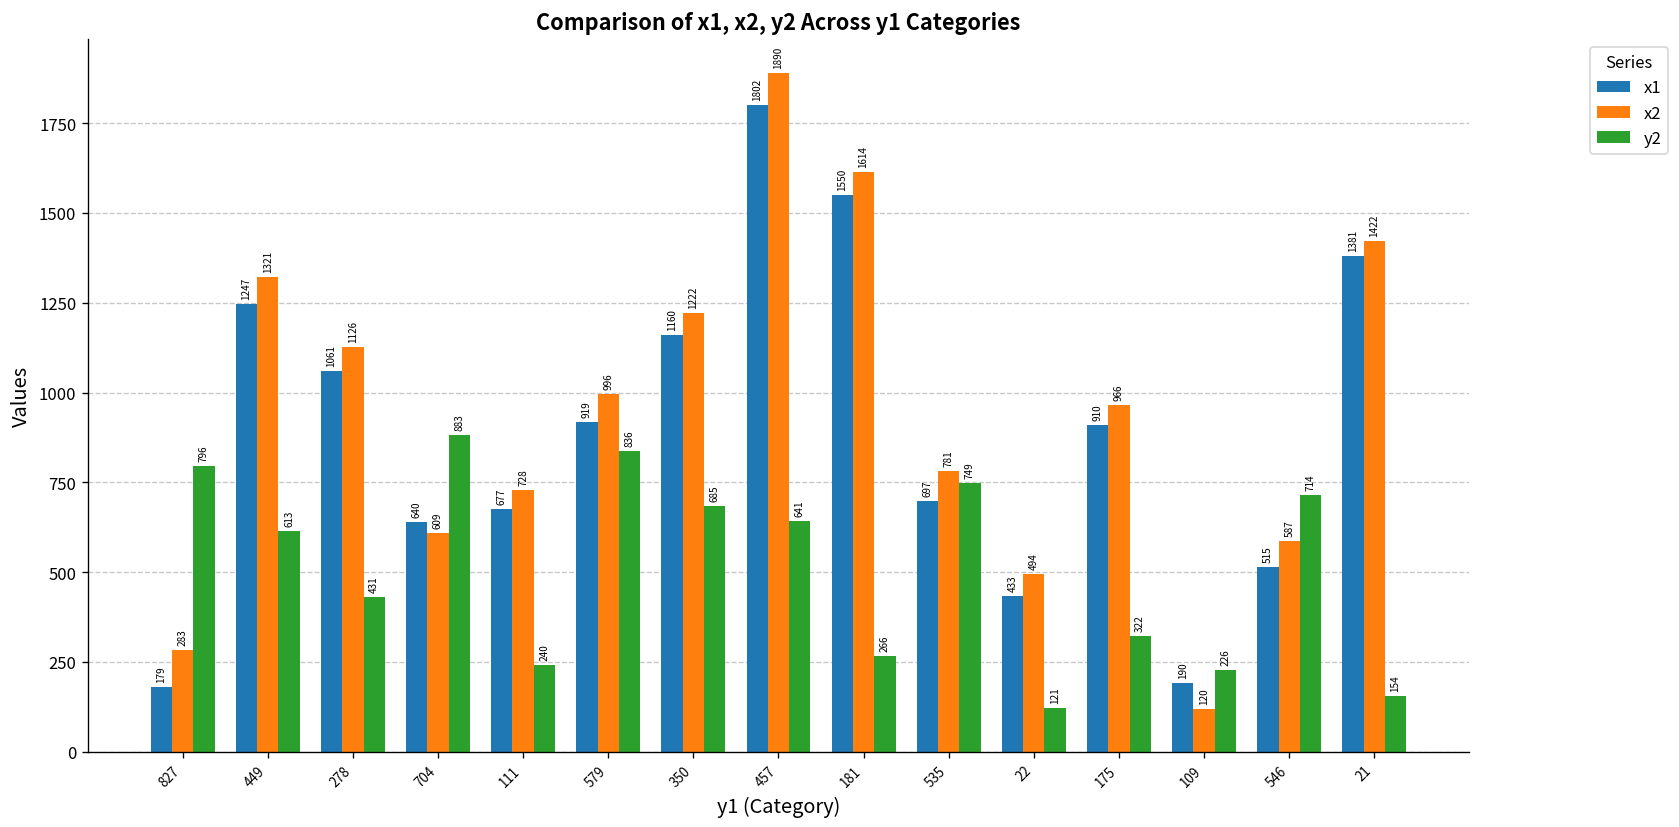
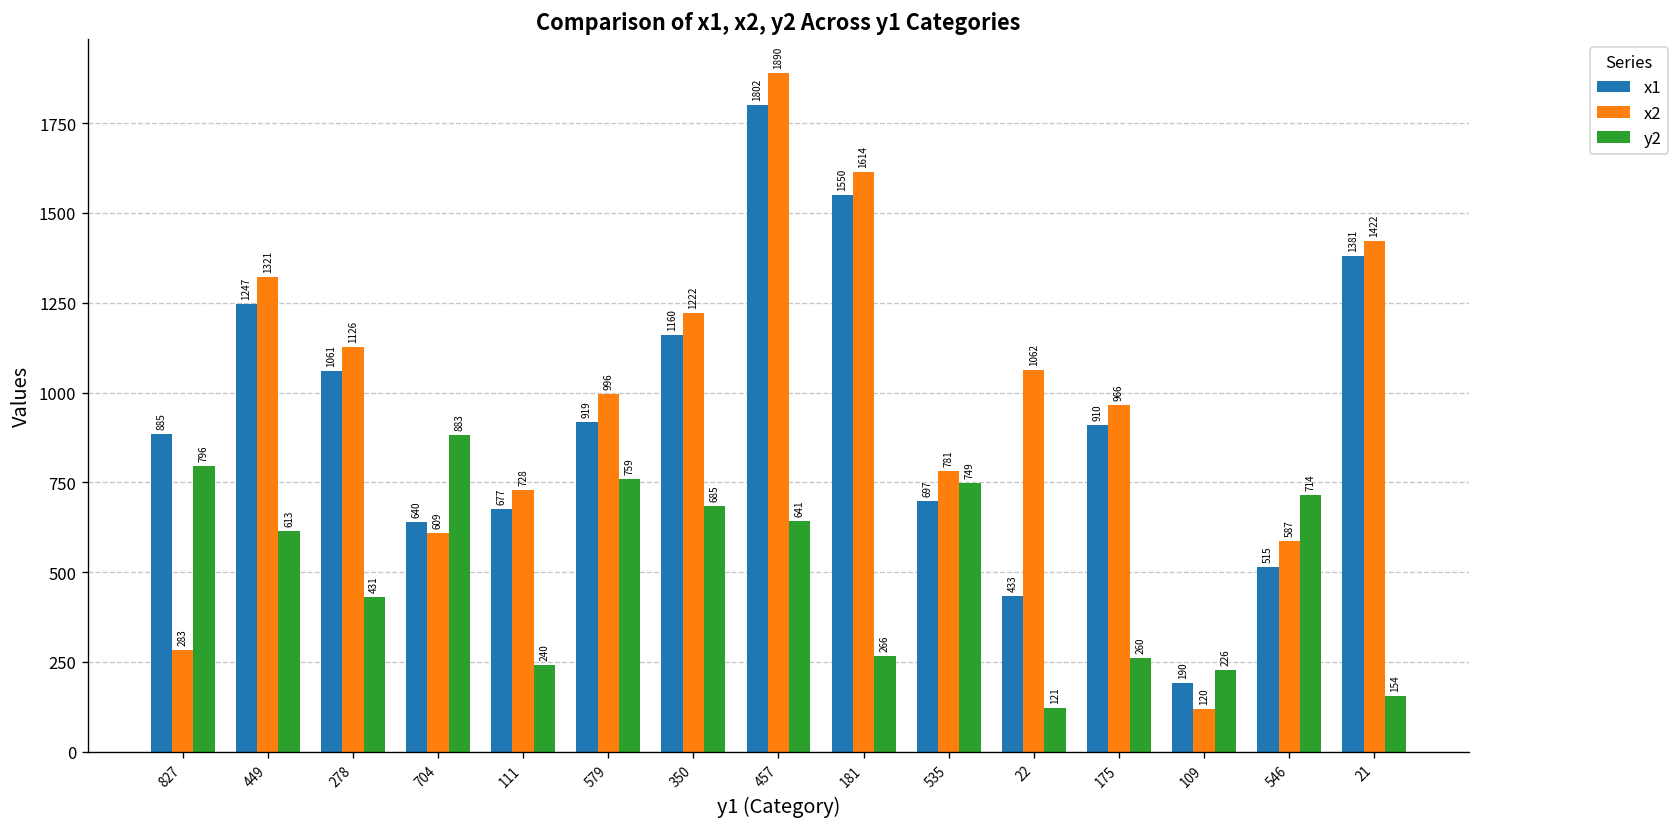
  {
    "x1": {
-     "827": 179,
+     "827": 885,
      "449": 1247,
      "278": 1061,
      "704": 640,
      "111": 677,
      "579": 919,
      "350": 1160,
      "457": 1802,
      "181": 1550,
      "535": 697,
      "22": 433,
      "175": 910,
      "109": 190,
      "546": 515,
      "21": 1381
    },
    "x2": {
      "827": 283,
      "449": 1321,
      "278": 1126,
      "704": 609,
      "111": 728,
      "579": 996,
      "350": 1222,
      "457": 1890,
      "181": 1614,
      "535": 781,
-     "22": 494,
+     "22": 1062,
      "175": 966,
      "109": 120,
      "546": 587,
      "21": 1422
    },
    "y2": {
      "827": 796,
      "449": 613,
      "278": 431,
      "704": 883,
      "111": 240,
-     "579": 836,
+     "579": 759,
      "350": 685,
      "457": 641,
      "181": 266,
      "535": 749,
      "22": 121,
-     "175": 322,
+     "175": 260,
      "109": 226,
      "546": 714,
      "21": 154
    }
  }
